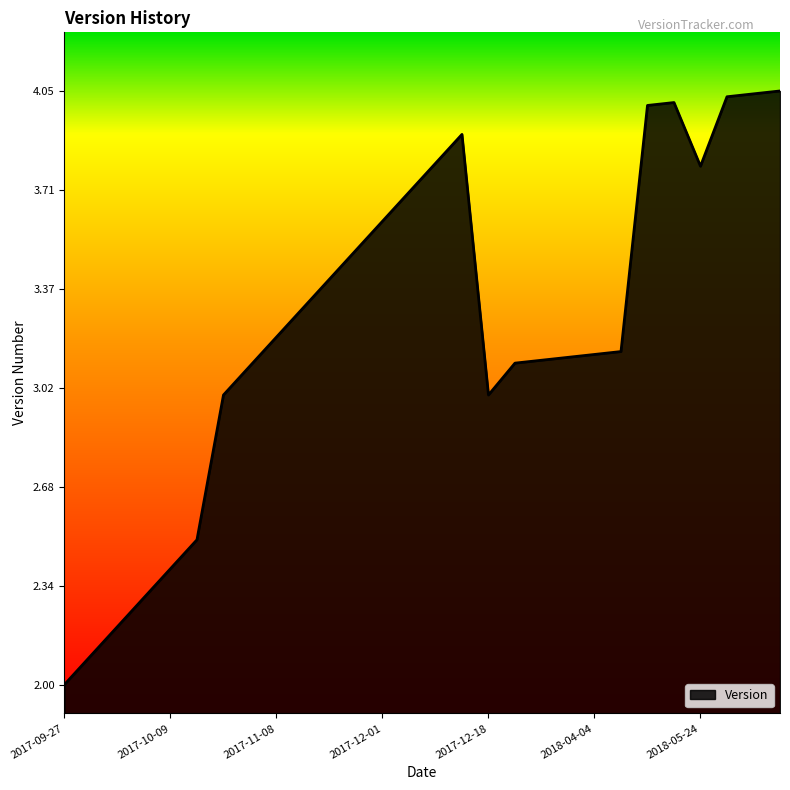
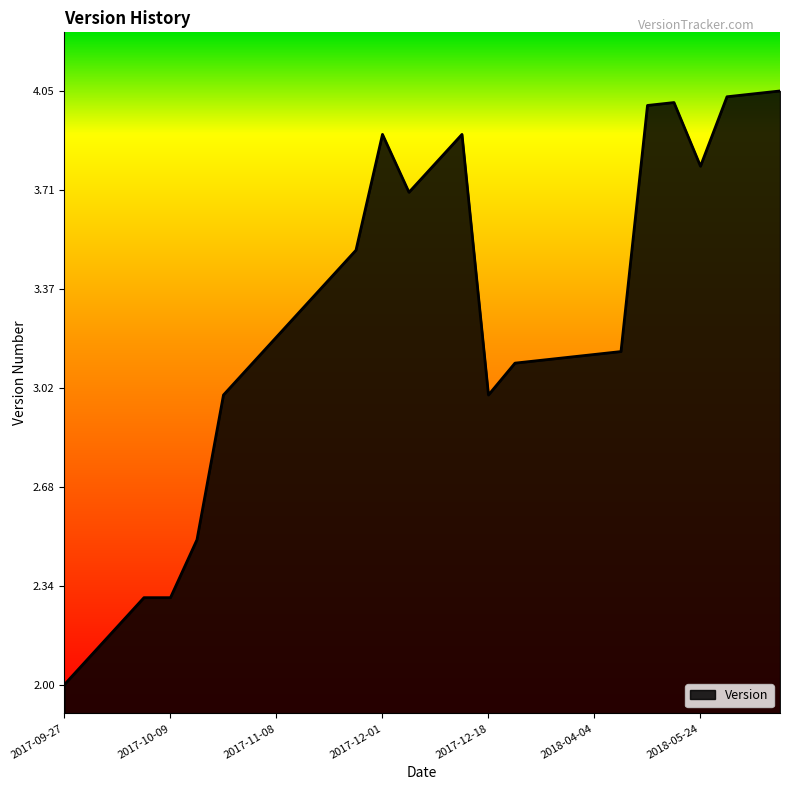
  {
    "2017-09-27": 2.0,
-   "2017-10-09": 2.4,
+   "2017-10-09": 2.3,
    "2017-11-08": 3.2,
-   "2017-12-01": 3.6,
+   "2017-12-01": 3.9,
    "2017-12-18": 3.0,
    "2018-04-04": 3.14,
    "2018-05-24": 3.79
  }
